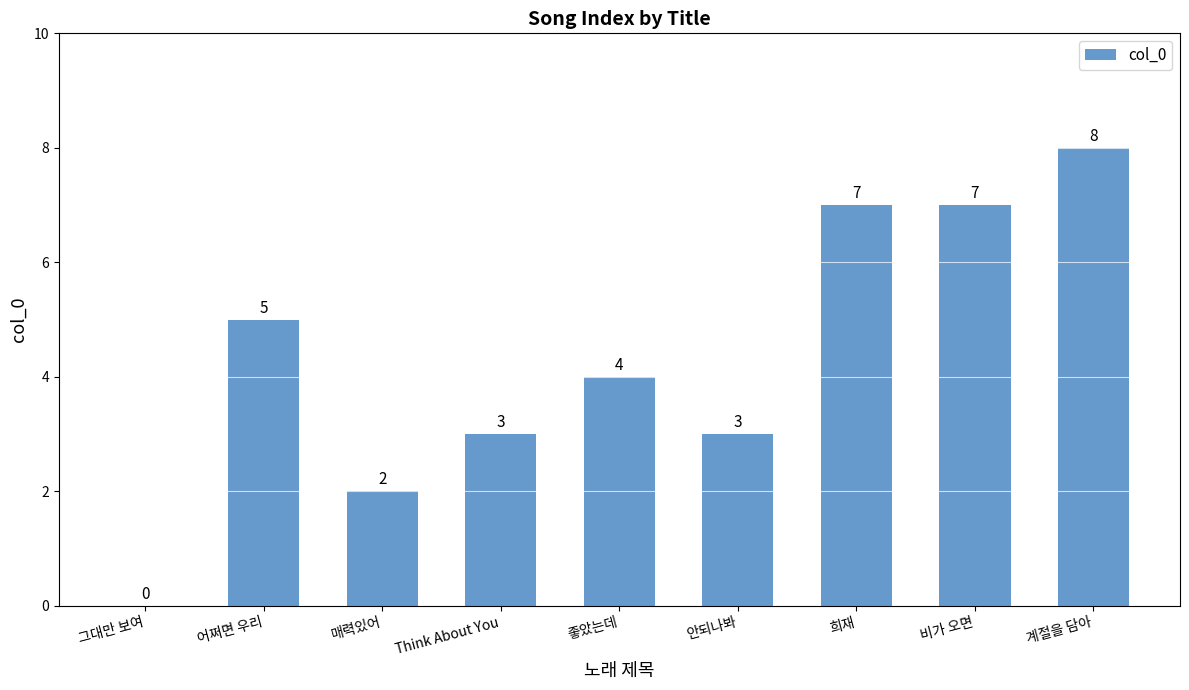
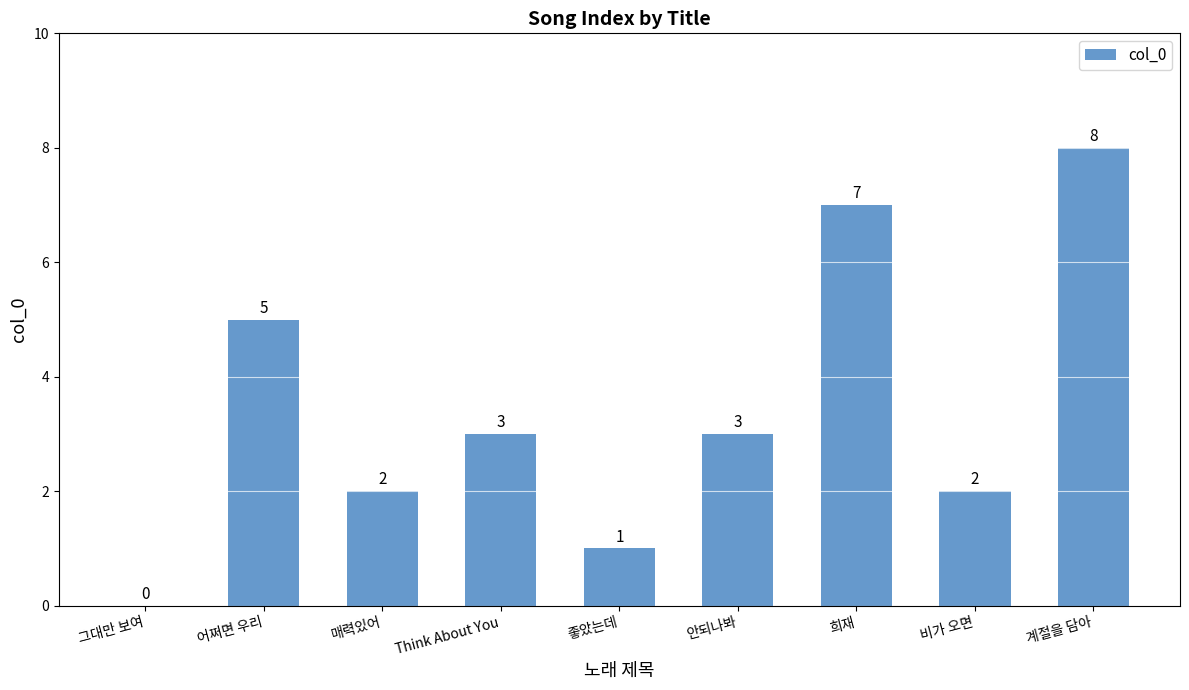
  {
    "그대만 보여": 0,
    "어쩌면 우리": 5,
    "매력있어": 2,
    "Think About You": 3,
-   "좋았는데": 4,
+   "좋았는데": 1,
    "안되나봐": 3,
    "희재": 7,
-   "비가 오면": 7,
+   "비가 오면": 2,
    "계절을 담아": 8
  }
